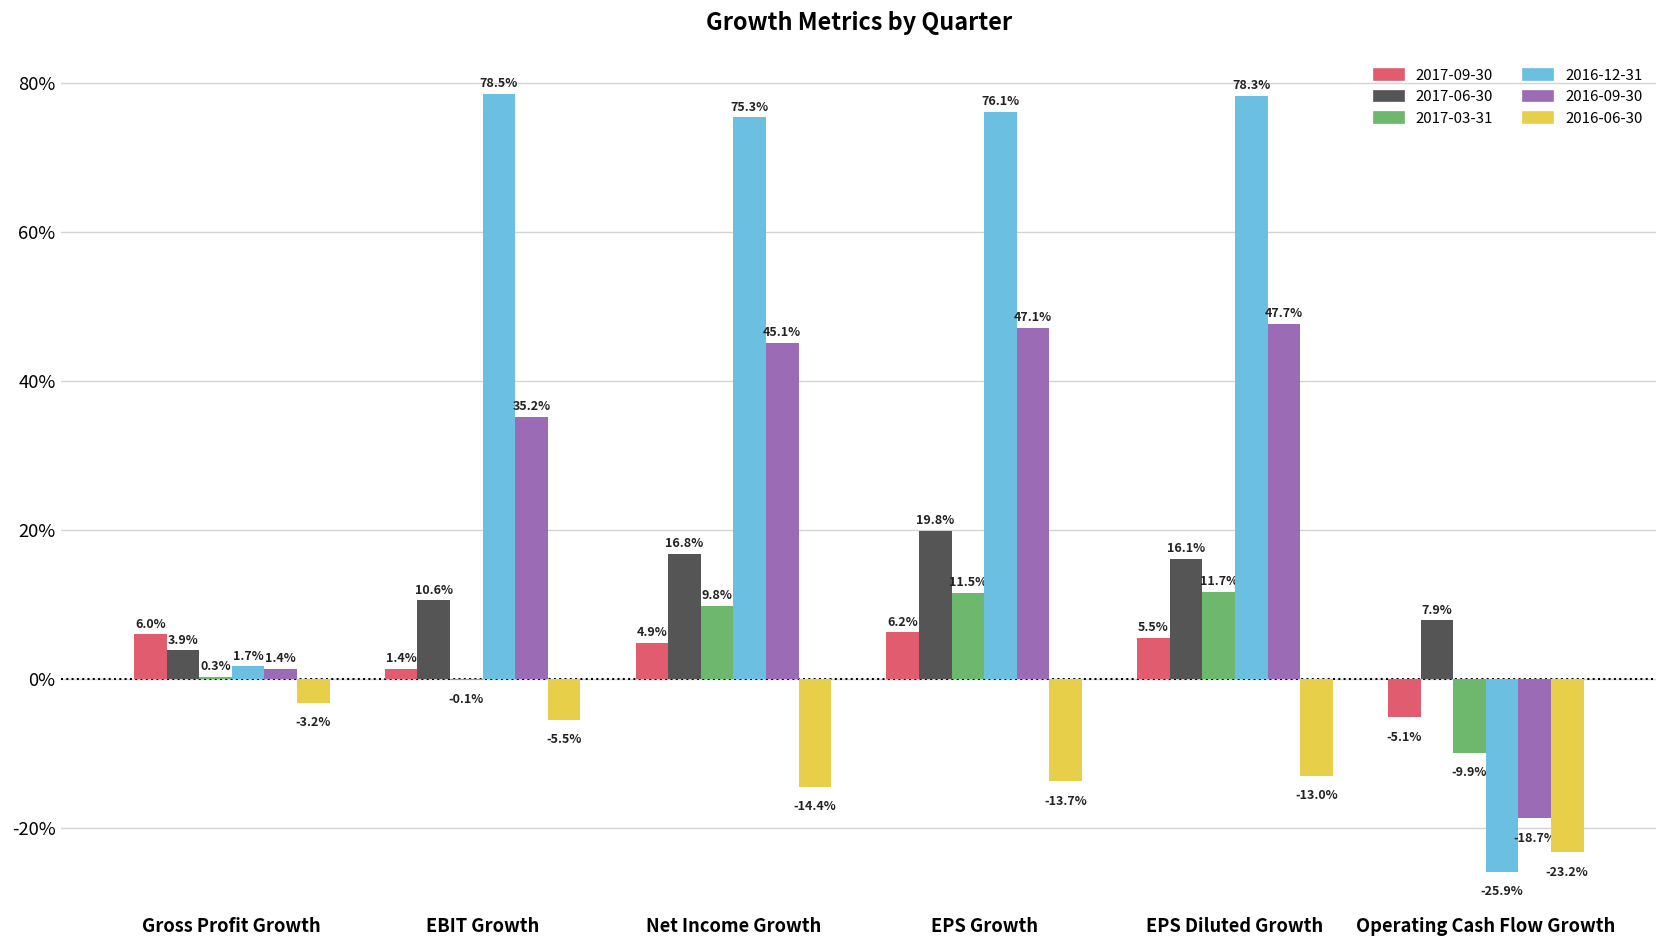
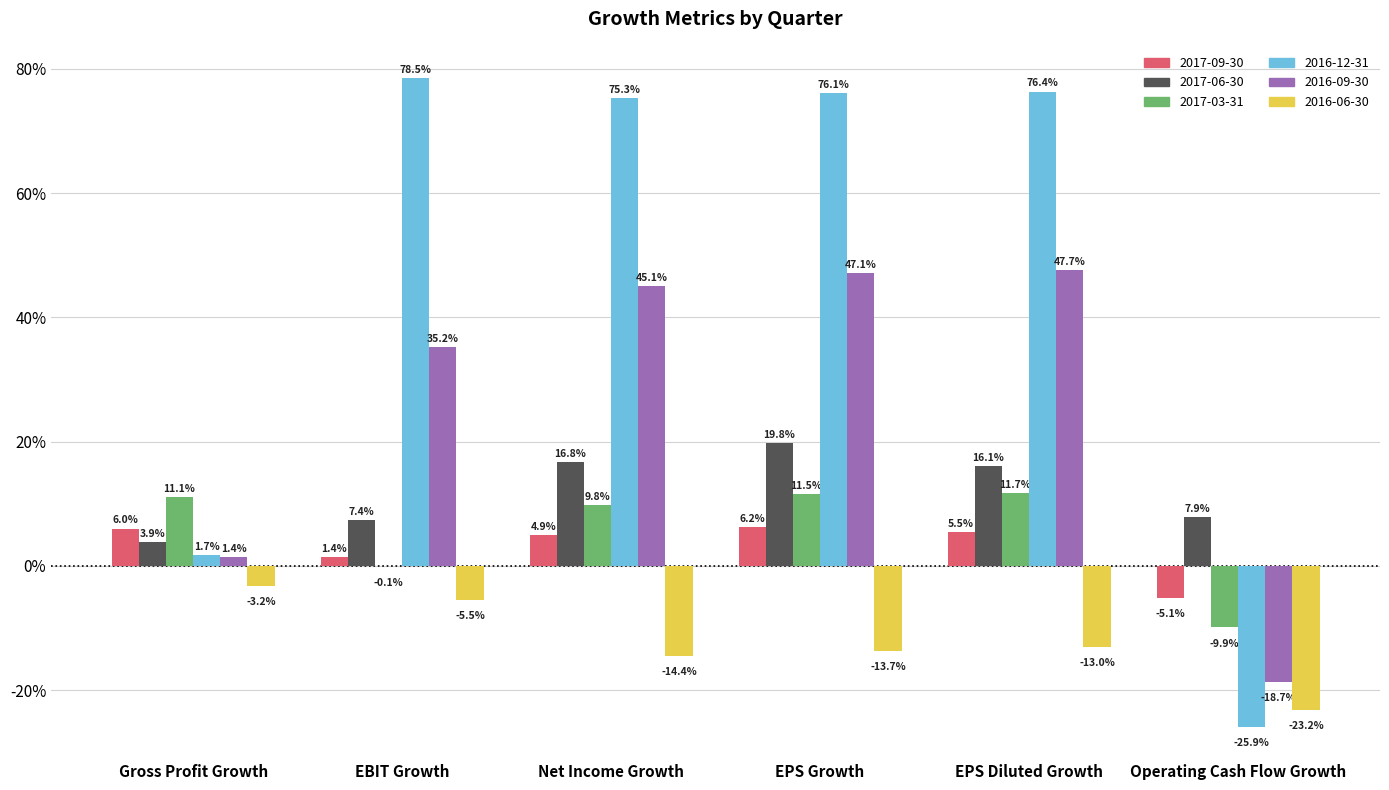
  {
    "2017-09-30": {
      "Gross Profit Growth": "6.0%",
      "EBIT Growth": "1.4%",
      "Net Income Growth": "4.9%",
      "EPS Growth": "6.2%",
      "EPS Diluted Growth": "5.5%",
      "Operating Cash Flow Growth": "-5.1%"
    },
    "2017-06-30": {
      "Gross Profit Growth": "3.9%",
-     "EBIT Growth": "10.6%",
+     "EBIT Growth": "7.4%",
      "Net Income Growth": "16.8%",
      "EPS Growth": "19.8%",
      "EPS Diluted Growth": "16.1%",
      "Operating Cash Flow Growth": "7.9%"
    },
    "2017-03-31": {
-     "Gross Profit Growth": "0.3%",
+     "Gross Profit Growth": "11.1%",
      "EBIT Growth": "-0.1%",
      "Net Income Growth": "9.8%",
      "EPS Growth": "11.5%",
      "EPS Diluted Growth": "11.7%",
      "Operating Cash Flow Growth": "-9.9%"
    },
    "2016-12-31": {
      "Gross Profit Growth": "1.7%",
      "EBIT Growth": "78.5%",
      "Net Income Growth": "75.3%",
      "EPS Growth": "76.1%",
-     "EPS Diluted Growth": "78.3%",
+     "EPS Diluted Growth": "76.4%",
      "Operating Cash Flow Growth": "-25.9%"
    },
    "2016-09-30": {
      "Gross Profit Growth": "1.4%",
      "EBIT Growth": "35.2%",
      "Net Income Growth": "45.1%",
      "EPS Growth": "47.1%",
      "EPS Diluted Growth": "47.7%",
      "Operating Cash Flow Growth": "-18.7%"
    },
    "2016-06-30": {
      "Gross Profit Growth": "-3.2%",
      "EBIT Growth": "-5.5%",
      "Net Income Growth": "-14.4%",
      "EPS Growth": "-13.7%",
      "EPS Diluted Growth": "-13.0%",
      "Operating Cash Flow Growth": "-23.2%"
    }
  }
